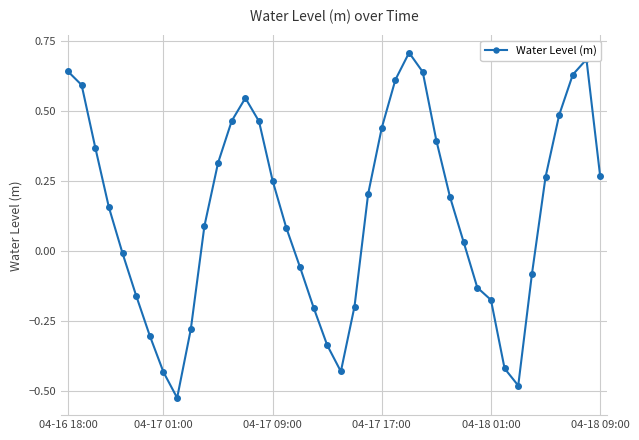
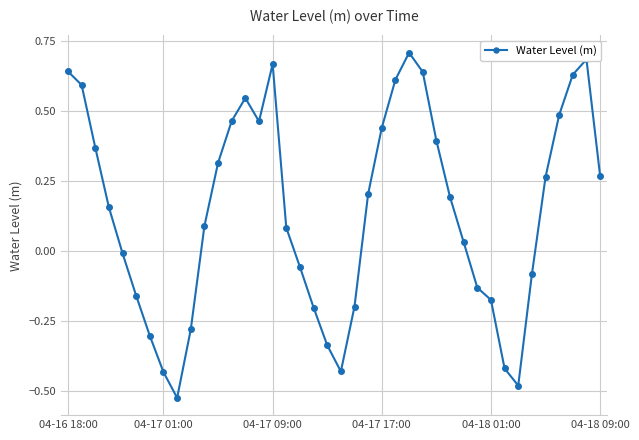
  {
    "04-16 18:00": 0.64,
    "04-17 01:00": -0.43,
-   "04-17 09:00": 0.25,
+   "04-17 09:00": 0.67,
    "04-17 17:00": 0.44,
    "04-18 01:00": -0.17,
    "04-18 09:00": 0.27
  }
